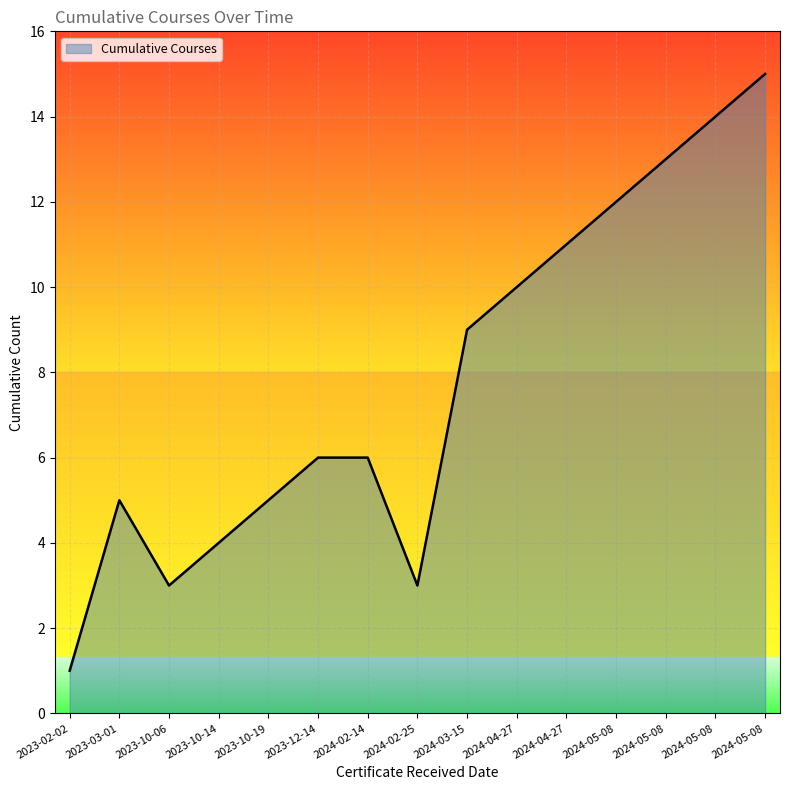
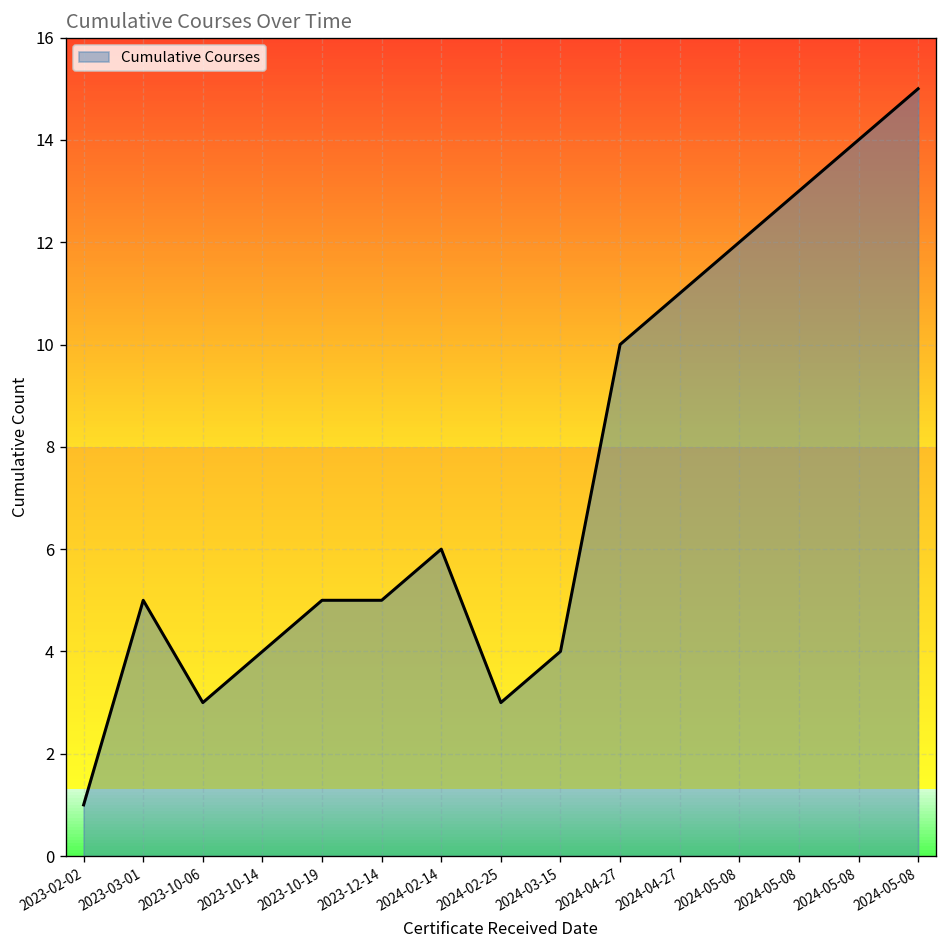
  {
    "2023-02-02": 1,
    "2023-03-01": 5,
    "2023-10-06": 3,
    "2023-10-14": 4,
    "2023-10-19": 5,
-   "2023-12-14": 6,
+   "2023-12-14": 5,
    "2024-02-14": 6,
    "2024-02-25": 3,
-   "2024-03-15": 9
+   "2024-03-15": 4
  }
